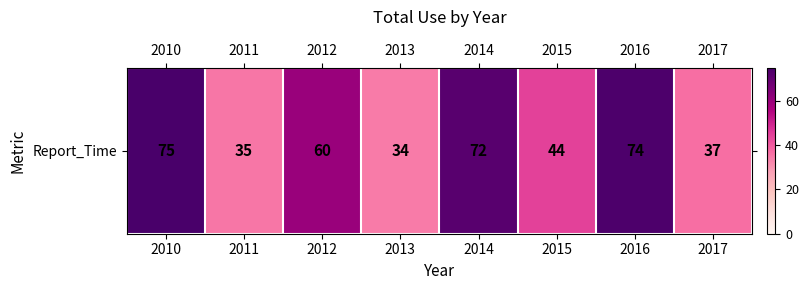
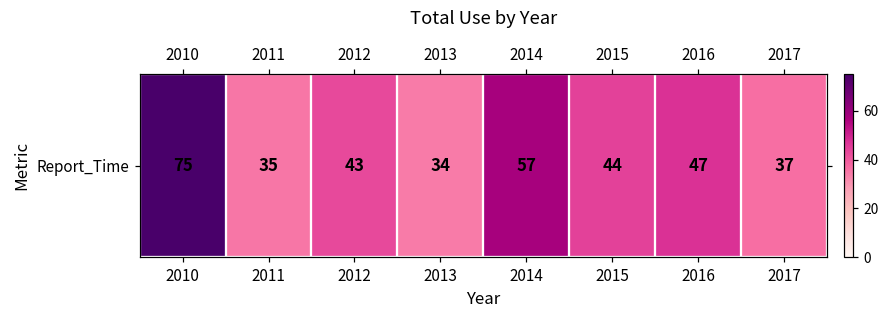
  {
    "Report_Time": {
      "2010": 75,
      "2011": 35,
-     "2012": 60,
+     "2012": 43,
      "2013": 34,
-     "2014": 72,
+     "2014": 57,
      "2015": 44,
-     "2016": 74,
+     "2016": 47,
      "2017": 37
    }
  }
